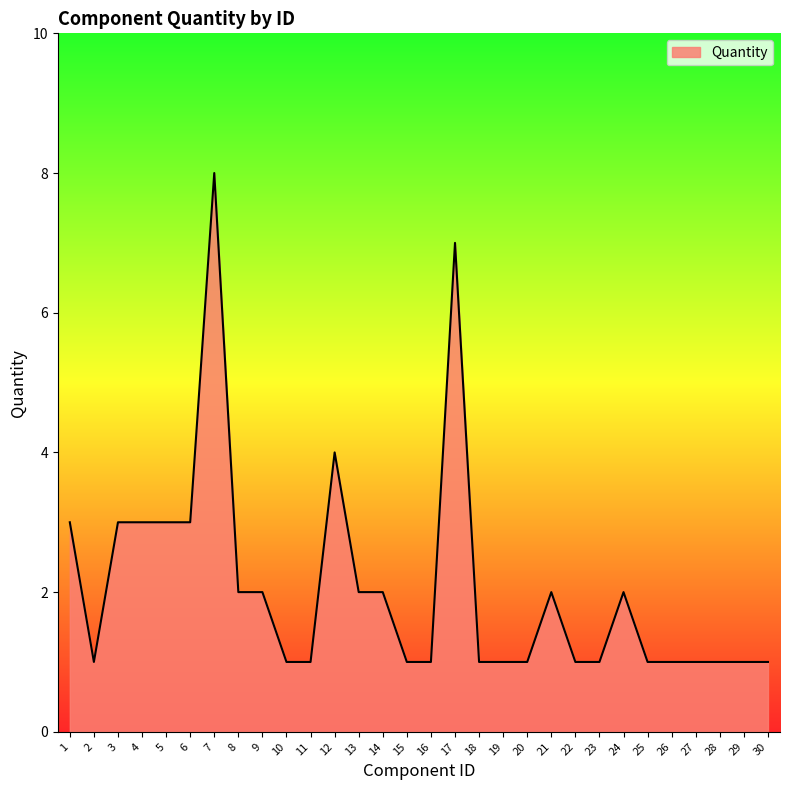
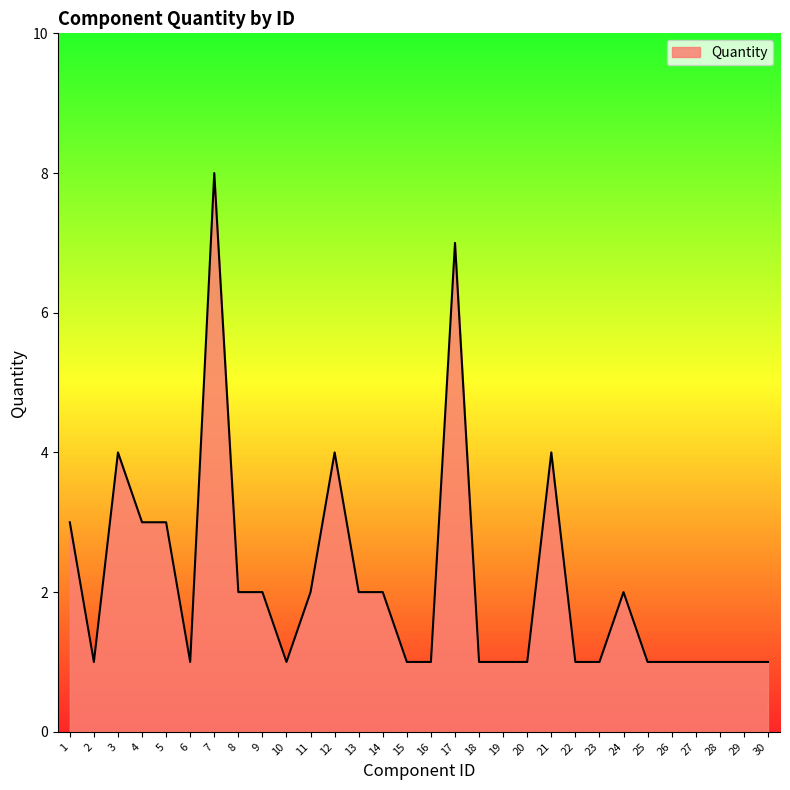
  {
    "1": 3,
    "2": 1,
-   "3": 3,
+   "3": 4,
    "4": 3,
    "5": 3,
-   "6": 3,
+   "6": 1,
    "7": 8,
    "8": 2,
    "9": 2,
    "10": 1,
-   "11": 1,
+   "11": 2,
    "12": 4,
    "13": 2,
    "14": 2,
    "15": 1,
    "16": 1,
    "17": 7,
    "18": 1,
    "19": 1,
    "20": 1,
-   "21": 2,
+   "21": 4,
    "22": 1,
    "23": 1,
    "24": 2,
    "25": 1,
    "26": 1,
    "27": 1,
    "28": 1,
    "29": 1,
    "30": 1
  }
